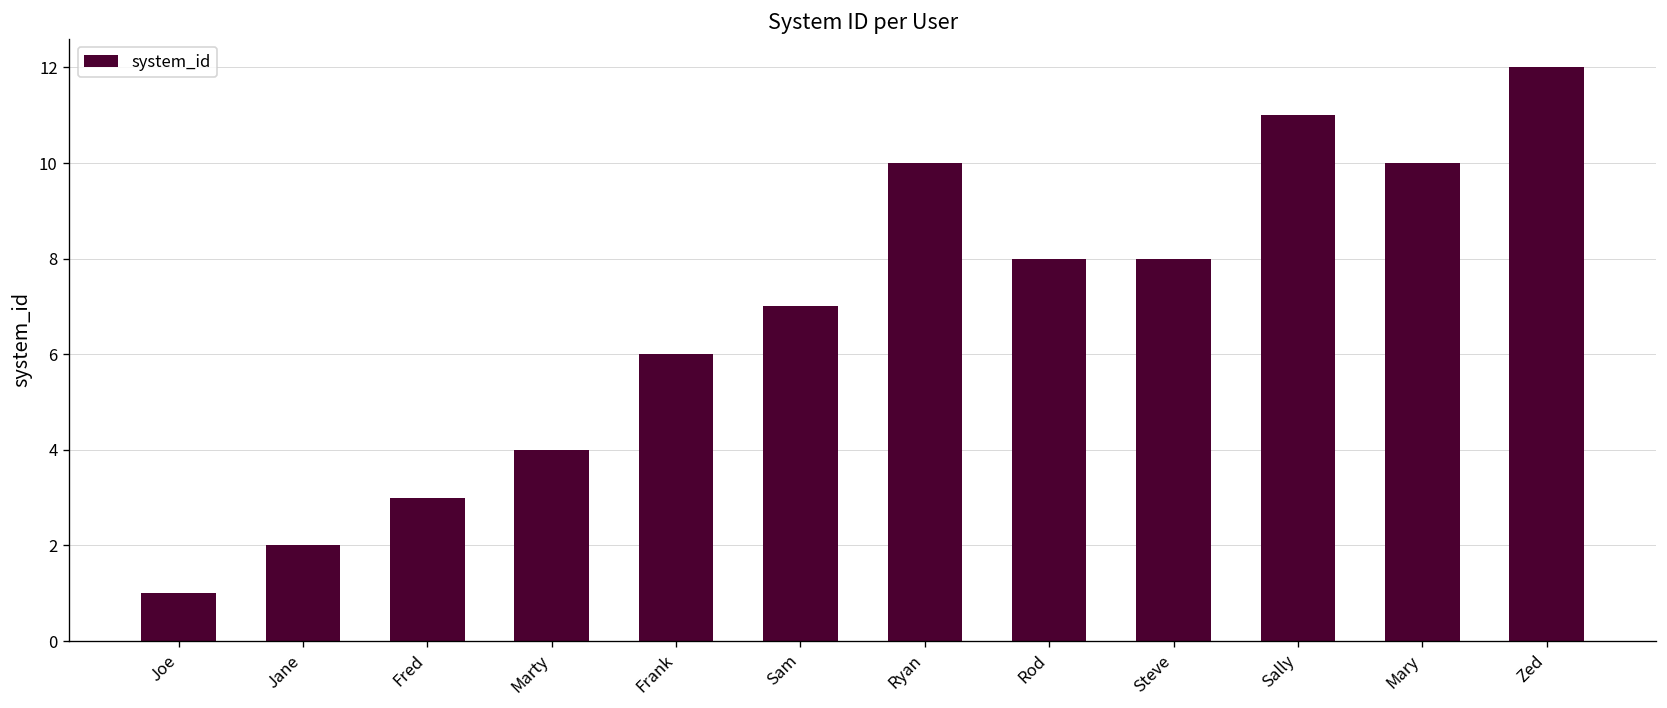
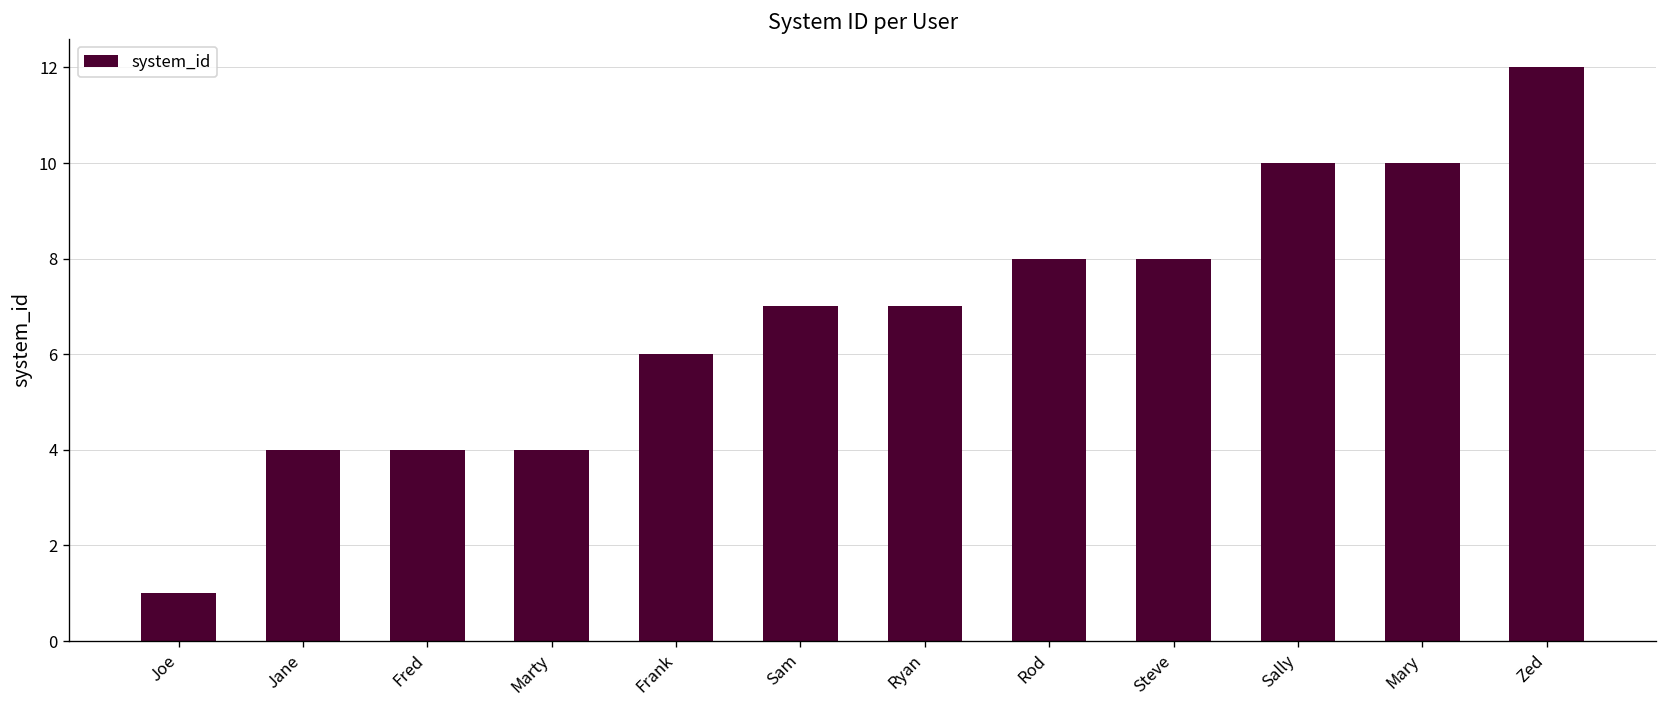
  {
    "Joe": 1,
-   "Jane": 2,
-   "Fred": 3,
+   "Jane": 4,
+   "Fred": 4,
    "Marty": 4,
    "Frank": 6,
    "Sam": 7,
-   "Ryan": 10,
+   "Ryan": 7,
    "Rod": 8,
    "Steve": 8,
-   "Sally": 11,
+   "Sally": 10,
    "Mary": 10,
    "Zed": 12
  }
